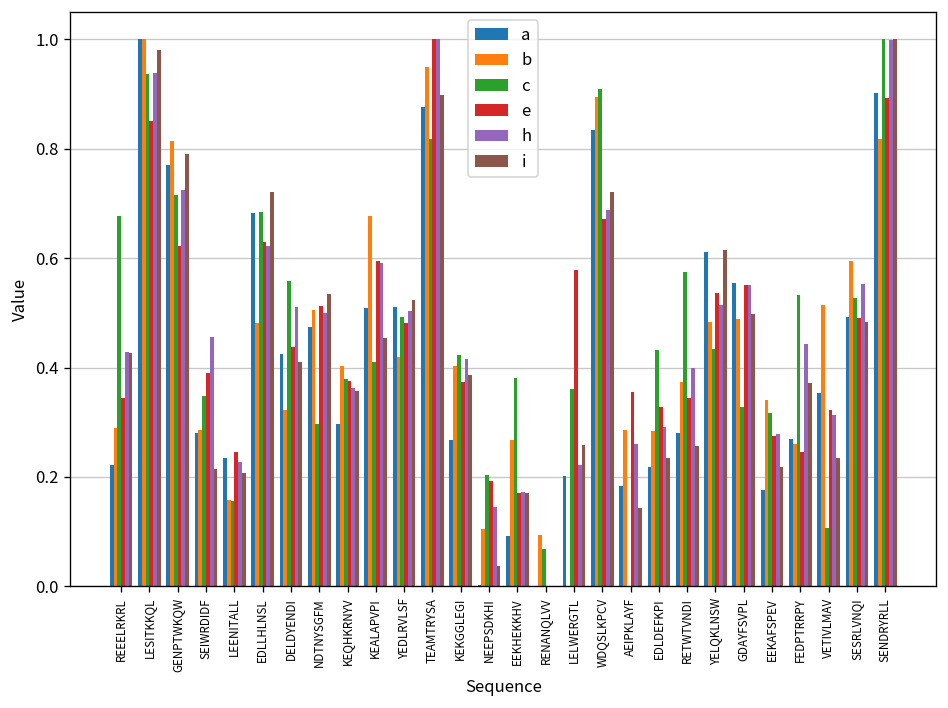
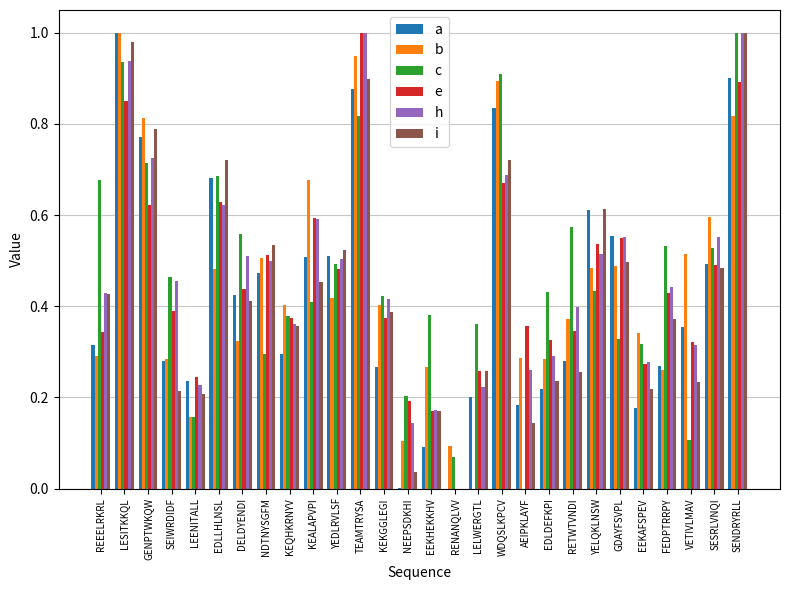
  {
    "a": {
-     "REEELRKRL": 0.22,
+     "REEELRKRL": 0.32,
      "LESITKKQL": 1.00,
      "GENPTWKQW": 0.77,
      "SEIWRDIDF": 0.28,
      "LEENITALL": 0.24,
      "EDLLHLNSL": 0.68,
      "DELDYENDI": 0.43,
      "NDTNYSGFM": 0.47,
      "KEQHKRNYV": 0.30,
      "KEALAPVPI": 0.51,
      "YEDLRVLSF": 0.51,
      "TEAMTRYSA": 0.88,
      "KEKGGLEGI": 0.27,
      "EEKHEKKHV": 0.09,
      "RENANQLVV": 0.00,
      "LELWERGTL": 0.20,
      "WDQSLKPCV": 0.83,
      "AEIPKLAYF": 0.18,
      "EDLDEFKPI": 0.22,
      "RETWTVNDI": 0.28,
      "YELQKLNSW": 0.61,
      "GDAYFSVPL": 0.55,
      "EEKAFSPEV": 0.18,
      "FEDPTRRPY": 0.27,
      "VETIVLMAV": 0.35,
      "SESRLVNQI": 0.49,
      "SENDRYRLL": 0.90
    },
    "b": {
      "REEELRKRL": 0.29,
      "LESITKKQL": 1.00,
      "GENPTWKQW": 0.81,
      "SEIWRDIDF": 0.29,
      "LEENITALL": 0.16,
      "EDLLHLNSL": 0.48,
      "DELDYENDI": 0.32,
      "NDTNYSGFM": 0.51,
      "KEQHKRNYV": 0.40,
      "KEALAPVPI": 0.68,
      "YEDLRVLSF": 0.42,
      "TEAMTRYSA": 0.95,
      "KEKGGLEGI": 0.40,
      "NEEPSDKHI": 0.10,
      "EEKHEKKHV": 0.27,
      "RENANQLVV": 0.09,
      "LELWERGTL": 0.00,
      "WDQSLKPCV": 0.90,
      "AEIPKLAYF": 0.29,
      "EDLDEFKPI": 0.28,
      "RETWTVNDI": 0.37,
      "YELQKLNSW": 0.48,
      "GDAYFSVPL": 0.49,
      "EEKAFSPEV": 0.34,
      "FEDPTRRPY": 0.26,
      "VETIVLMAV": 0.51,
      "SESRLVNQI": 0.60,
      "SENDRYRLL": 0.82
    },
    "c": {
      "REEELRKRL": 0.68,
      "LESITKKQL": 0.94,
      "GENPTWKQW": 0.72,
-     "SEIWRDIDF": 0.35,
+     "SEIWRDIDF": 0.47,
      "LEENITALL": 0.16,
      "EDLLHLNSL": 0.69,
      "DELDYENDI": 0.56,
      "NDTNYSGFM": 0.30,
      "KEQHKRNYV": 0.38,
      "KEALAPVPI": 0.41,
      "YEDLRVLSF": 0.49,
      "TEAMTRYSA": 0.82,
      "KEKGGLEGI": 0.42,
      "NEEPSDKHI": 0.20,
      "EEKHEKKHV": 0.38,
      "RENANQLVV": 0.07,
      "LELWERGTL": 0.36,
      "WDQSLKPCV": 0.91,
      "AEIPKLAYF": 0.00,
      "EDLDEFKPI": 0.43,
      "RETWTVNDI": 0.57,
      "YELQKLNSW": 0.43,
      "GDAYFSVPL": 0.33,
      "EEKAFSPEV": 0.32,
      "FEDPTRRPY": 0.53,
      "VETIVLMAV": 0.11,
      "SESRLVNQI": 0.53,
      "SENDRYRLL": 1.00
    },
    "e": {
      "REEELRKRL": 0.34,
      "LESITKKQL": 0.85,
      "GENPTWKQW": 0.62,
      "SEIWRDIDF": 0.39,
      "LEENITALL": 0.25,
      "EDLLHLNSL": 0.63,
      "DELDYENDI": 0.44,
      "NDTNYSGFM": 0.51,
      "KEQHKRNYV": 0.38,
      "KEALAPVPI": 0.59,
      "YEDLRVLSF": 0.48,
      "TEAMTRYSA": 1.00,
      "KEKGGLEGI": 0.37,
      "NEEPSDKHI": 0.19,
      "EEKHEKKHV": 0.17,
      "RENANQLVV": 0.00,
-     "LELWERGTL": 0.58,
+     "LELWERGTL": 0.26,
      "WDQSLKPCV": 0.67,
      "AEIPKLAYF": 0.36,
      "EDLDEFKPI": 0.33,
      "RETWTVNDI": 0.35,
      "YELQKLNSW": 0.54,
      "GDAYFSVPL": 0.55,
      "EEKAFSPEV": 0.27,
-     "FEDPTRRPY": 0.25,
+     "FEDPTRRPY": 0.43,
      "VETIVLMAV": 0.32,
      "SESRLVNQI": 0.49,
      "SENDRYRLL": 0.89
    },
    "h": {
      "REEELRKRL": 0.43,
      "LESITKKQL": 0.94,
      "GENPTWKQW": 0.73,
      "SEIWRDIDF": 0.46,
      "LEENITALL": 0.23,
      "EDLLHLNSL": 0.62,
      "DELDYENDI": 0.51,
      "NDTNYSGFM": 0.50,
      "KEQHKRNYV": 0.36,
      "KEALAPVPI": 0.59,
      "YEDLRVLSF": 0.50,
      "TEAMTRYSA": 1.00,
      "KEKGGLEGI": 0.42,
      "NEEPSDKHI": 0.15,
      "EEKHEKKHV": 0.17,
      "RENANQLVV": 0.00,
      "LELWERGTL": 0.22,
      "WDQSLKPCV": 0.69,
      "AEIPKLAYF": 0.26,
      "EDLDEFKPI": 0.29,
      "RETWTVNDI": 0.40,
      "YELQKLNSW": 0.51,
      "GDAYFSVPL": 0.55,
      "EEKAFSPEV": 0.28,
      "FEDPTRRPY": 0.44,
      "VETIVLMAV": 0.31,
      "SESRLVNQI": 0.55,
      "SENDRYRLL": 1.00
    },
    "i": {
      "REEELRKRL": 0.43,
      "LESITKKQL": 0.98,
      "GENPTWKQW": 0.79,
      "SEIWRDIDF": 0.22,
      "LEENITALL": 0.21,
      "EDLLHLNSL": 0.72,
      "DELDYENDI": 0.41,
      "NDTNYSGFM": 0.54,
      "KEQHKRNYV": 0.36,
      "KEALAPVPI": 0.45,
      "YEDLRVLSF": 0.52,
      "TEAMTRYSA": 0.90,
      "KEKGGLEGI": 0.39,
      "NEEPSDKHI": 0.04,
      "EEKHEKKHV": 0.17,
      "RENANQLVV": 0.00,
      "LELWERGTL": 0.26,
      "WDQSLKPCV": 0.72,
      "AEIPKLAYF": 0.14,
      "EDLDEFKPI": 0.24,
      "RETWTVNDI": 0.26,
      "YELQKLNSW": 0.61,
      "GDAYFSVPL": 0.50,
      "EEKAFSPEV": 0.22,
      "FEDPTRRPY": 0.37,
      "VETIVLMAV": 0.23,
      "SESRLVNQI": 0.48,
      "SENDRYRLL": 1.00
    }
  }
